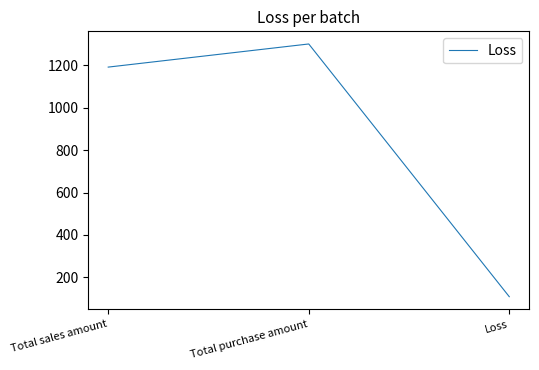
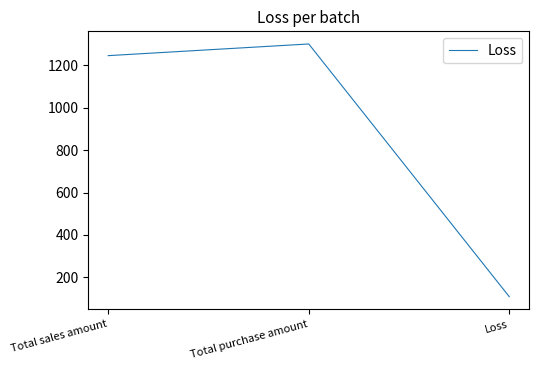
  {
-   "Total sales amount": 1190,
+   "Total sales amount": 1250,
    "Total purchase amount": 1300,
    "Loss": 110
  }
